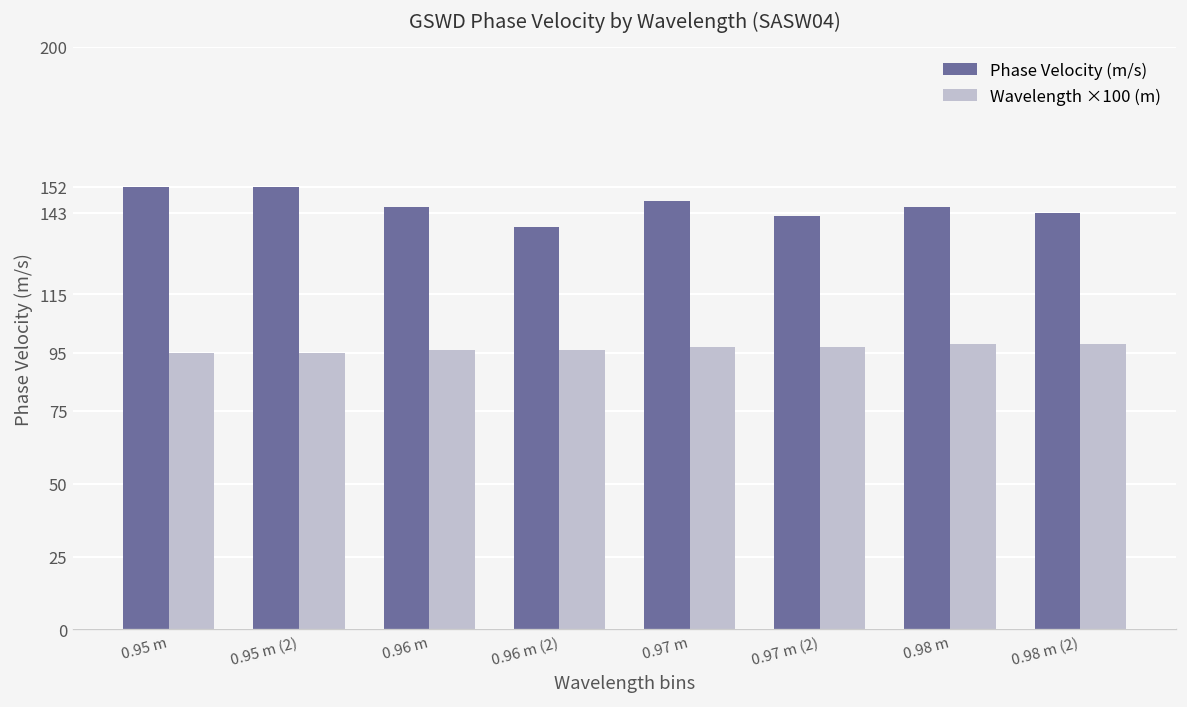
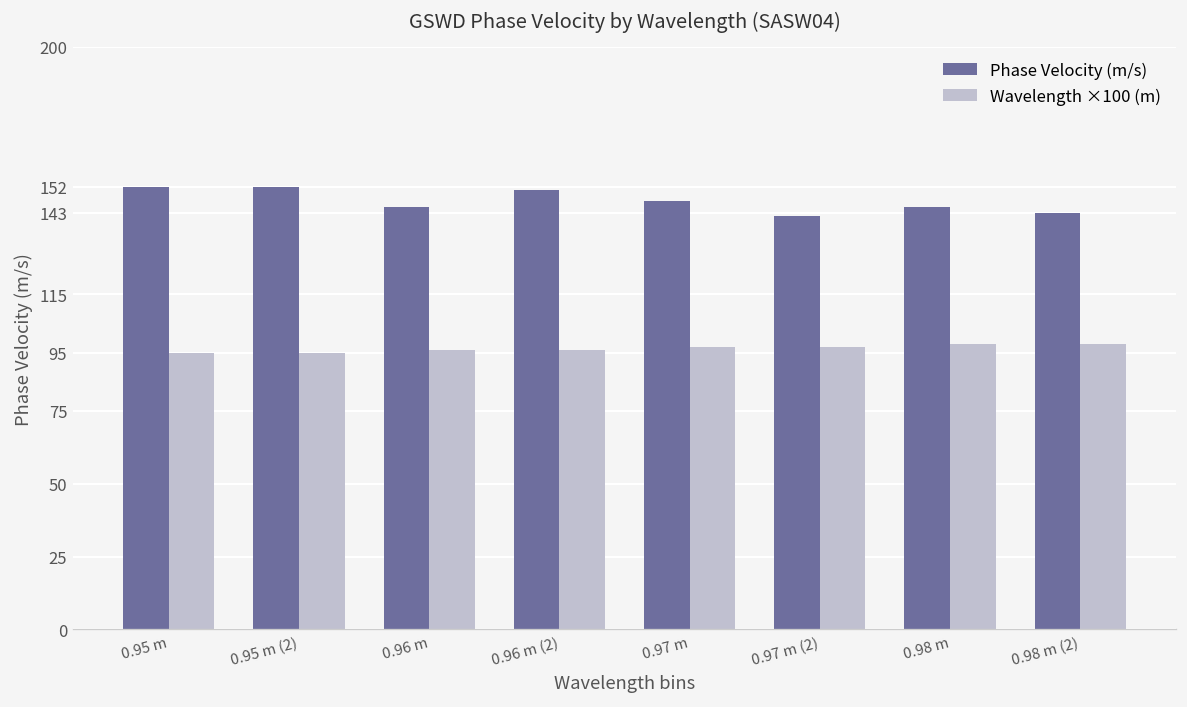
  {
    "Phase Velocity (m/s)": {
      "0.95 m": 152,
      "0.95 m (2)": 152,
      "0.96 m": 145,
-     "0.96 m (2)": 138,
+     "0.96 m (2)": 151,
      "0.97 m": 147,
      "0.97 m (2)": 142,
      "0.98 m": 145,
      "0.98 m (2)": 143
    },
    "Wavelength ×100 (m)": {
      "0.95 m": 95,
      "0.95 m (2)": 95,
      "0.96 m": 96,
      "0.96 m (2)": 96,
      "0.97 m": 97,
      "0.97 m (2)": 97,
      "0.98 m": 98,
      "0.98 m (2)": 98
    }
  }
